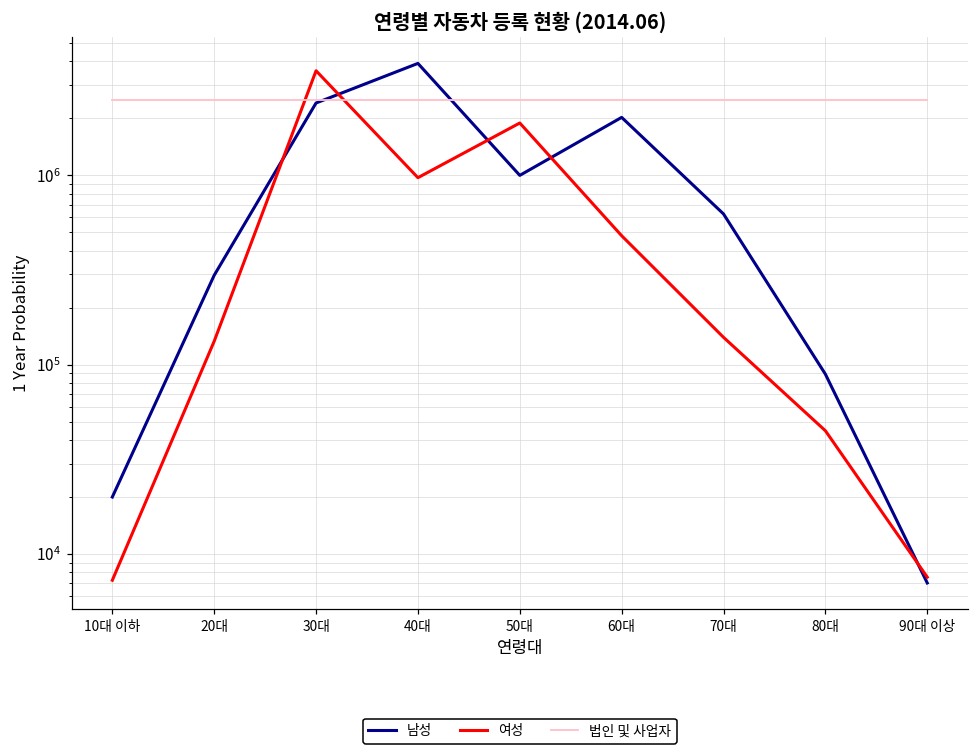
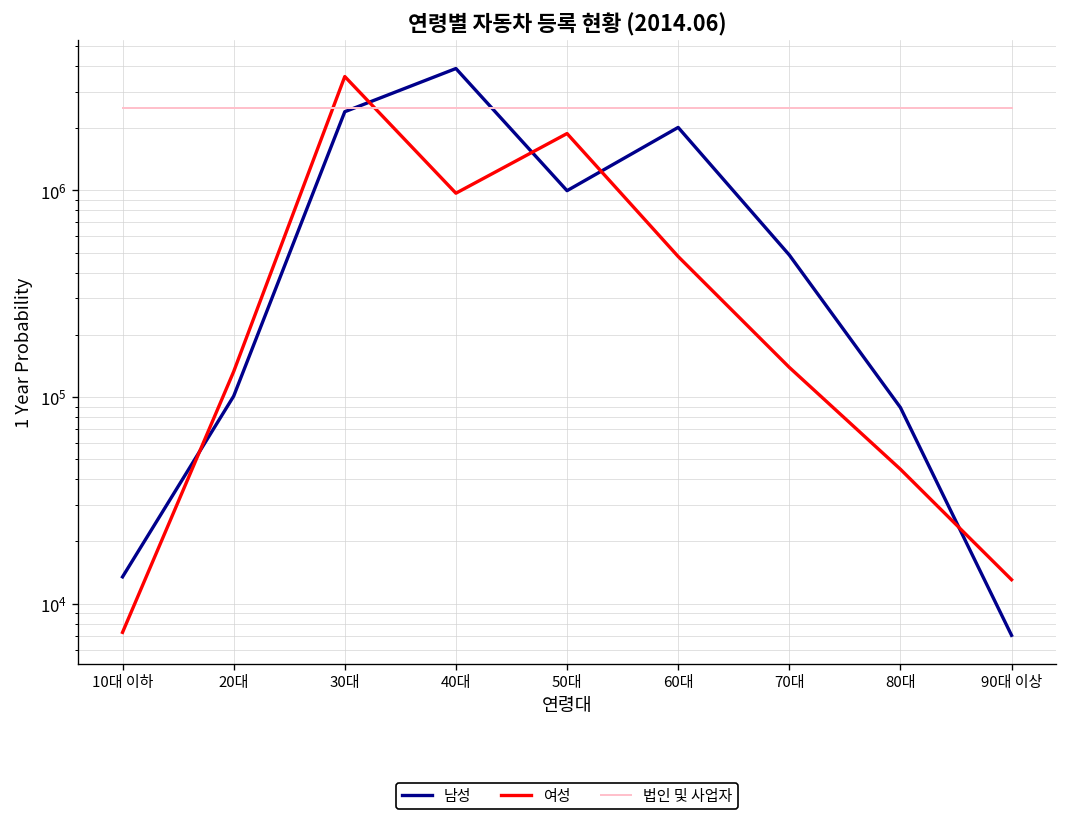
  {
    "남성": {
-     "10대 이하": 20000,
-     "20대": 300000,
+     "10대 이하": 13000,
+     "20대": 100000,
      "30대": 2400000,
      "40대": 3900000,
      "50대": 1000000,
      "60대": 2000000,
-     "70대": 620000,
+     "70대": 490000,
      "80대": 90000,
      "90대 이상": 7000
    },
    "여성": {
      "10대 이하": 7300,
      "20대": 130000,
      "30대": 3600000,
      "40대": 1000000,
      "50대": 1900000,
      "60대": 480000,
      "70대": 140000,
      "80대": 45000,
-     "90대 이상": 8000
+     "90대 이상": 13000
    },
    "법인 및 사업자": {
      "10대 이하": 2500000,
      "20대": 2500000,
      "30대": 2500000,
      "40대": 2500000,
      "50대": 2500000,
      "60대": 2500000,
      "70대": 2500000,
      "80대": 2500000,
      "90대 이상": 2500000
    }
  }
